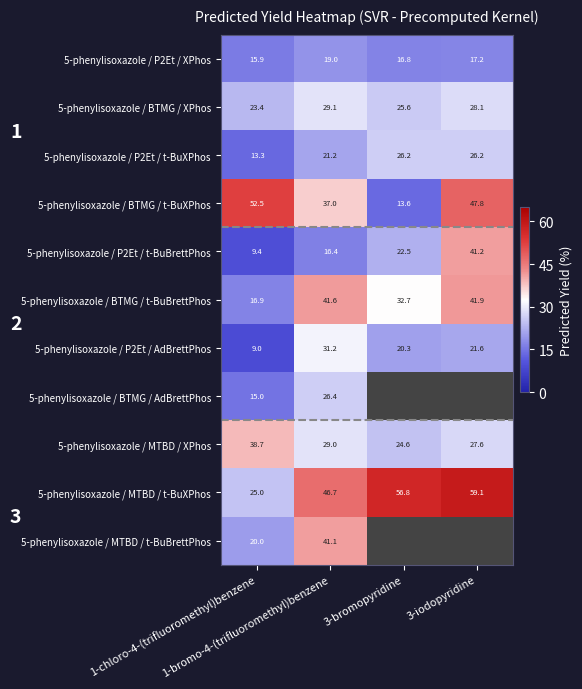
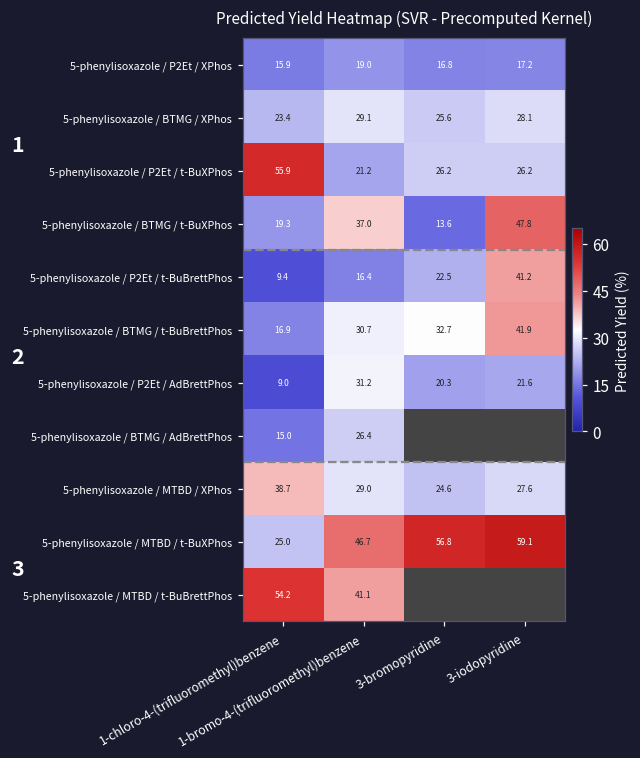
  {
    "5-phenylisoxazole / P2Et / XPhos": {
      "1-chloro-4-(trifluoromethyl)benzene": 15.9,
      "1-bromo-4-(trifluoromethyl)benzene": 19.0,
      "3-bromopyridine": 16.8,
      "3-iodopyridine": 17.2
    },
    "5-phenylisoxazole / BTMG / XPhos": {
      "1-chloro-4-(trifluoromethyl)benzene": 23.4,
      "1-bromo-4-(trifluoromethyl)benzene": 29.1,
      "3-bromopyridine": 25.6,
      "3-iodopyridine": 28.1
    },
    "5-phenylisoxazole / P2Et / t-BuXPhos": {
-     "1-chloro-4-(trifluoromethyl)benzene": 13.3,
+     "1-chloro-4-(trifluoromethyl)benzene": 55.9,
      "1-bromo-4-(trifluoromethyl)benzene": 21.2,
      "3-bromopyridine": 26.2,
      "3-iodopyridine": 26.2
    },
    "5-phenylisoxazole / BTMG / t-BuXPhos": {
-     "1-chloro-4-(trifluoromethyl)benzene": 52.5,
+     "1-chloro-4-(trifluoromethyl)benzene": 19.3,
      "1-bromo-4-(trifluoromethyl)benzene": 37.0,
      "3-bromopyridine": 13.6,
      "3-iodopyridine": 47.8
    },
    "5-phenylisoxazole / P2Et / t-BuBrettPhos": {
      "1-chloro-4-(trifluoromethyl)benzene": 9.4,
      "1-bromo-4-(trifluoromethyl)benzene": 16.4,
      "3-bromopyridine": 22.5,
      "3-iodopyridine": 41.2
    },
    "5-phenylisoxazole / BTMG / t-BuBrettPhos": {
      "1-chloro-4-(trifluoromethyl)benzene": 16.9,
-     "1-bromo-4-(trifluoromethyl)benzene": 41.6,
+     "1-bromo-4-(trifluoromethyl)benzene": 30.7,
      "3-bromopyridine": 32.7,
      "3-iodopyridine": 41.9
    },
    "5-phenylisoxazole / P2Et / AdBrettPhos": {
      "1-chloro-4-(trifluoromethyl)benzene": 9.0,
      "1-bromo-4-(trifluoromethyl)benzene": 31.2,
      "3-bromopyridine": 20.3,
      "3-iodopyridine": 21.6
    },
    "5-phenylisoxazole / BTMG / AdBrettPhos": {
      "1-chloro-4-(trifluoromethyl)benzene": 15.0,
      "1-bromo-4-(trifluoromethyl)benzene": 26.4
    },
    "5-phenylisoxazole / MTBD / XPhos": {
      "1-chloro-4-(trifluoromethyl)benzene": 38.7,
      "1-bromo-4-(trifluoromethyl)benzene": 29.0,
      "3-bromopyridine": 24.6,
      "3-iodopyridine": 27.6
    },
    "5-phenylisoxazole / MTBD / t-BuXPhos": {
      "1-chloro-4-(trifluoromethyl)benzene": 25.0,
      "1-bromo-4-(trifluoromethyl)benzene": 46.7,
      "3-bromopyridine": 56.8,
      "3-iodopyridine": 59.1
    },
    "5-phenylisoxazole / MTBD / t-BuBrettPhos": {
-     "1-chloro-4-(trifluoromethyl)benzene": 20.0,
+     "1-chloro-4-(trifluoromethyl)benzene": 54.2,
      "1-bromo-4-(trifluoromethyl)benzene": 41.1
    }
  }
